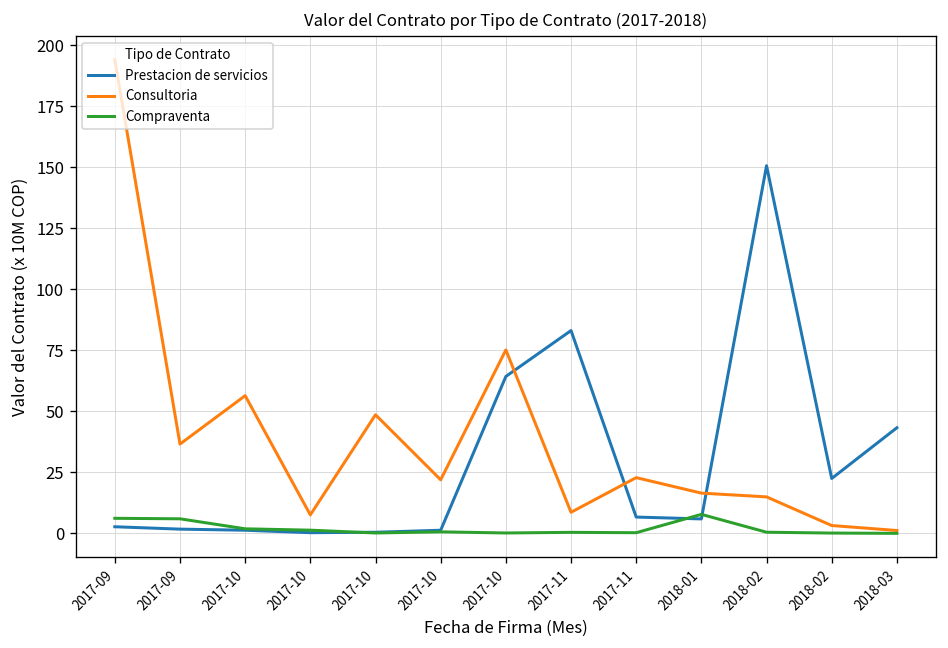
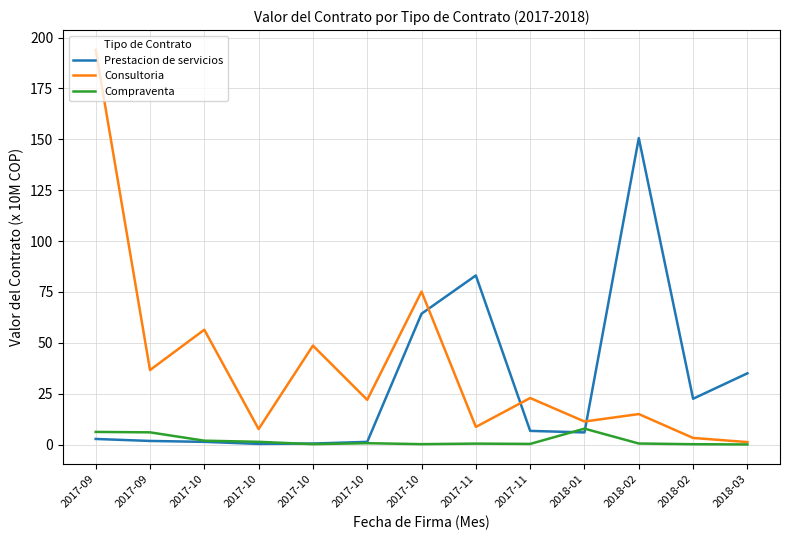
  {
    "Prestacion de servicios": {
      "2018-01": 6,
-     "2018-03": 43
+     "2018-03": 35
    },
    "Consultoria": {
-     "2018-01": 17
+     "2018-01": 11
    },
    "Compraventa": {
      "2018-01": 8
    }
  }
